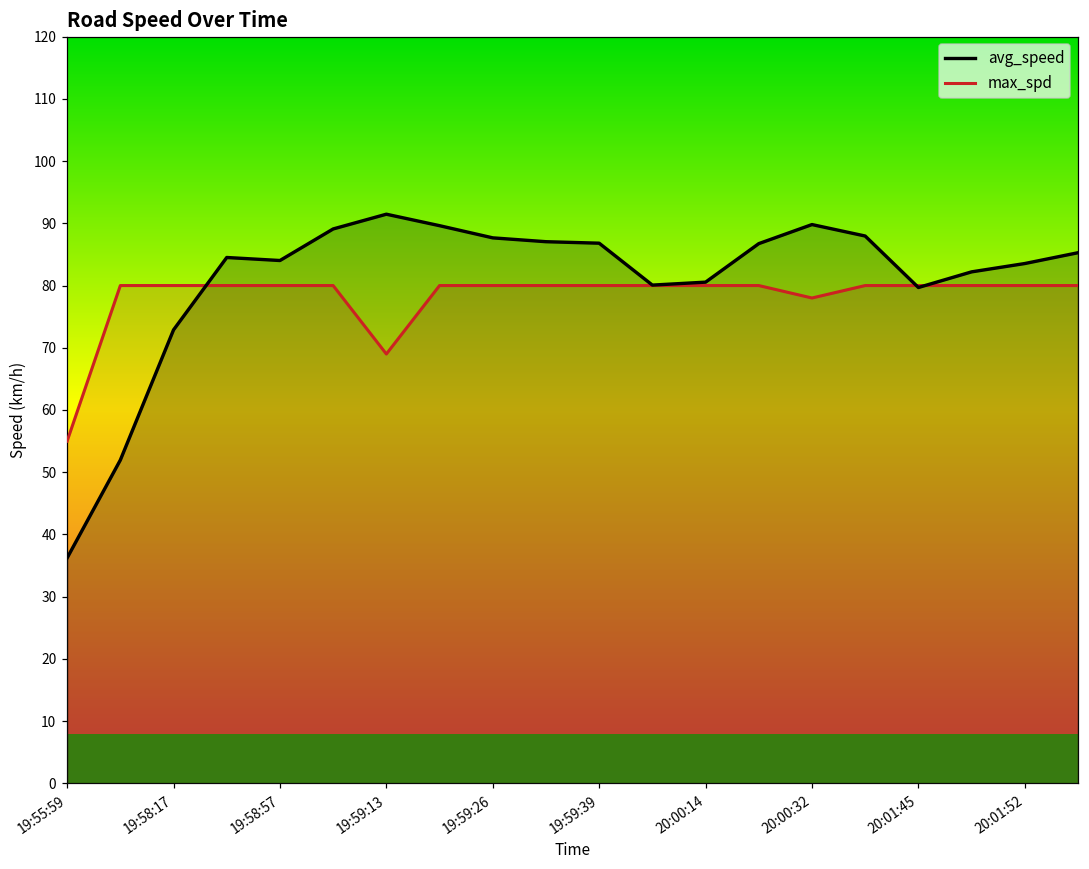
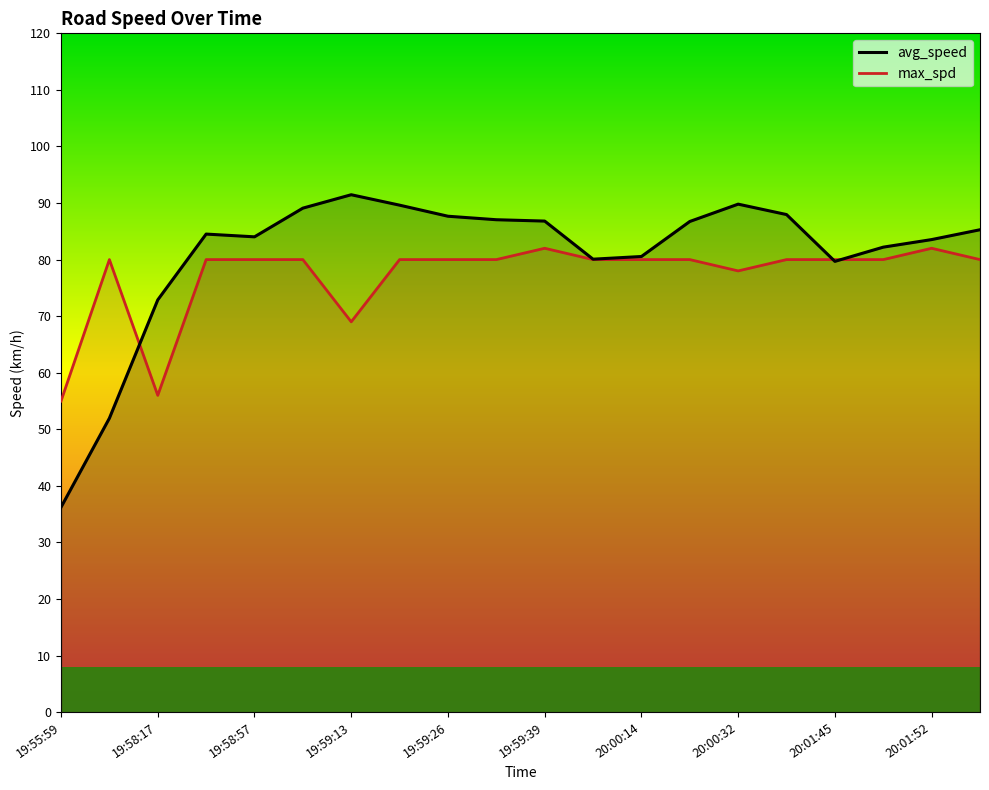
  {
    "max_spd": {
      "19:55:59": 55,
-     "19:58:17": 80,
+     "19:58:17": 56,
      "19:58:57": 80,
      "19:59:13": 69,
      "19:59:26": 80,
-     "19:59:39": 80,
+     "19:59:39": 82,
      "20:00:14": 80,
      "20:00:32": 78,
-     "20:01:52": 80
+     "20:01:52": 82
    }
  }
